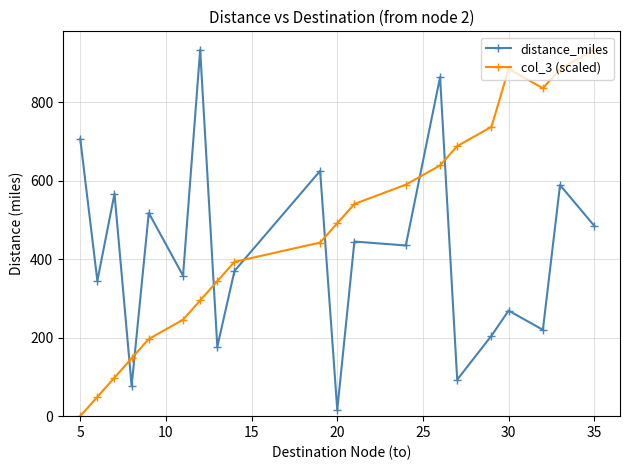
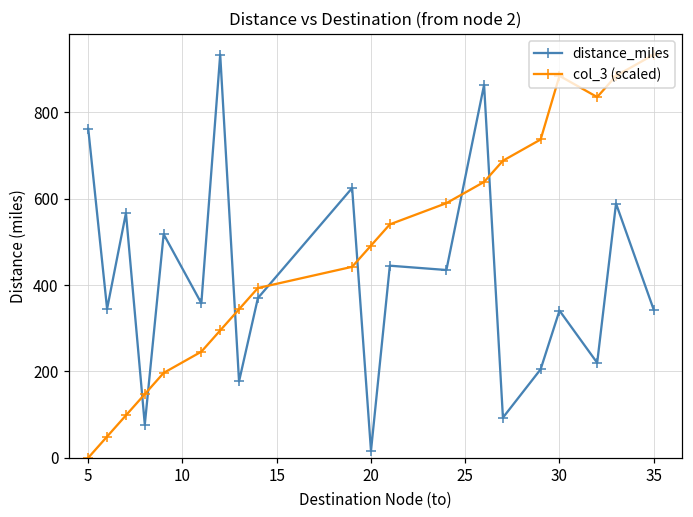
  {
    "distance_miles": {
-     "5": 710,
+     "5": 760,
      "20": 20,
-     "30": 270,
-     "35": 490
+     "30": 340,
+     "35": 340
    },
    "col_3 (scaled)": {
      "5": 0,
      "20": 490
    }
  }
